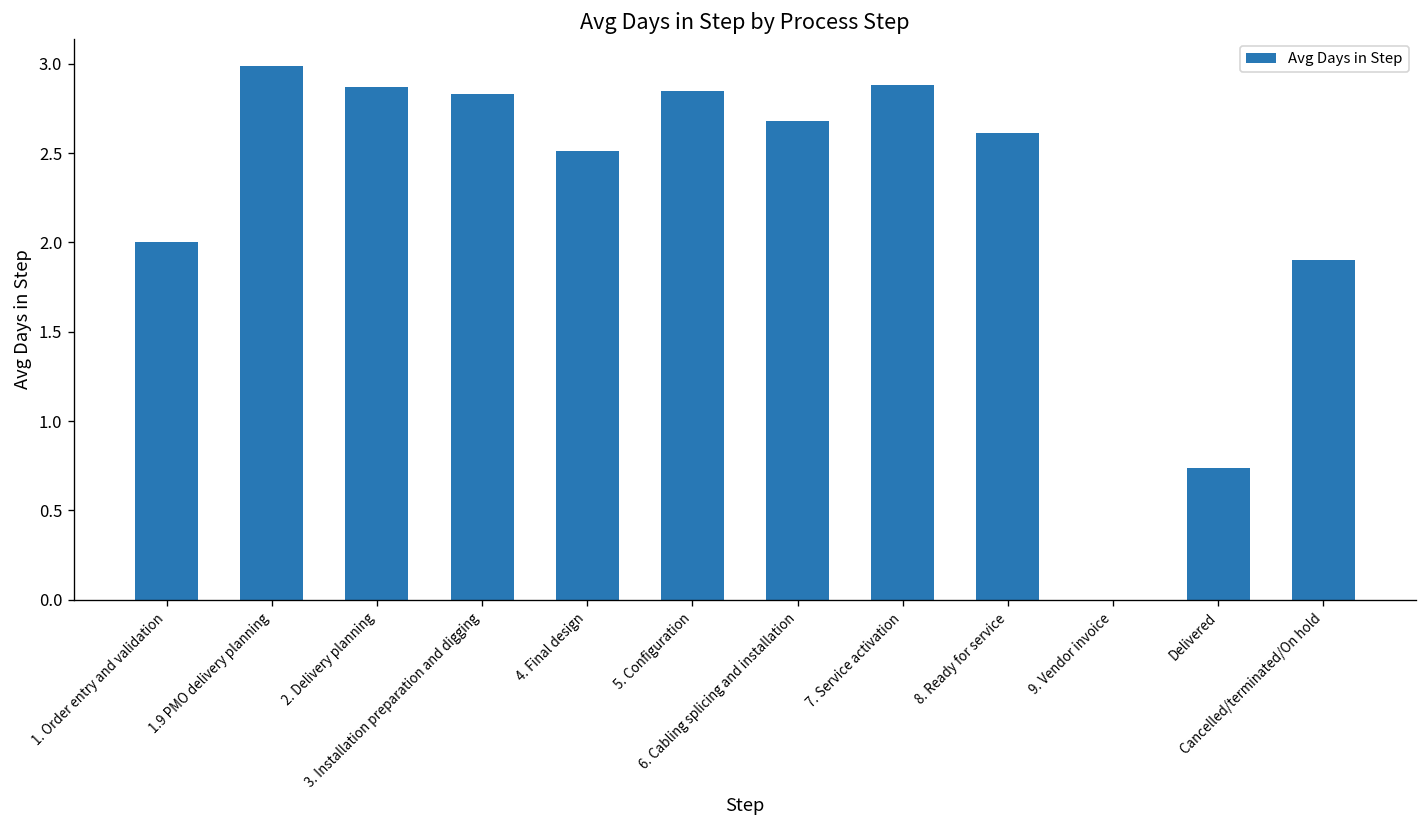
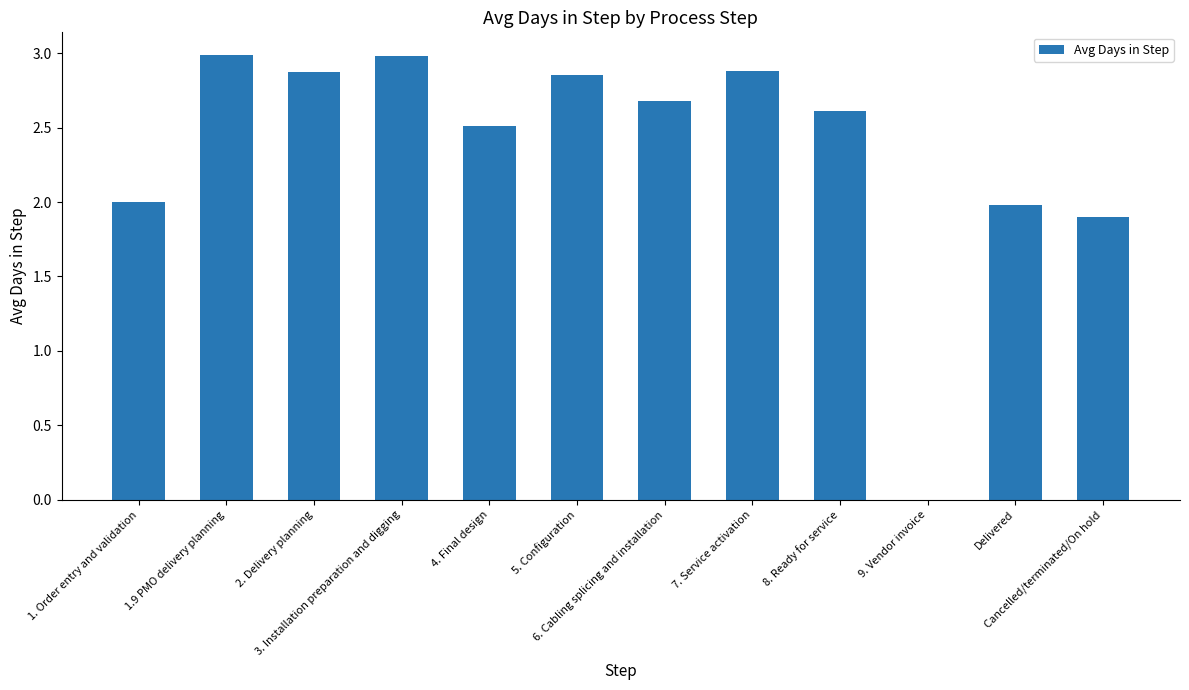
  {
    "1. Order entry and validation": 2.00,
    "1.9 PMO delivery planning": 2.99,
    "2. Delivery planning": 2.87,
-   "3. Installation preparation and digging": 2.83,
+   "3. Installation preparation and digging": 2.98,
    "4. Final design": 2.51,
    "5. Configuration": 2.85,
    "6. Cabling splicing and installation": 2.68,
    "7. Service activation": 2.88,
    "8. Ready for service": 2.61,
    "9. Vendor invoice": 0.00,
-   "Delivered": 0.74,
+   "Delivered": 1.98,
    "Cancelled/terminated/On hold": 1.90
  }
